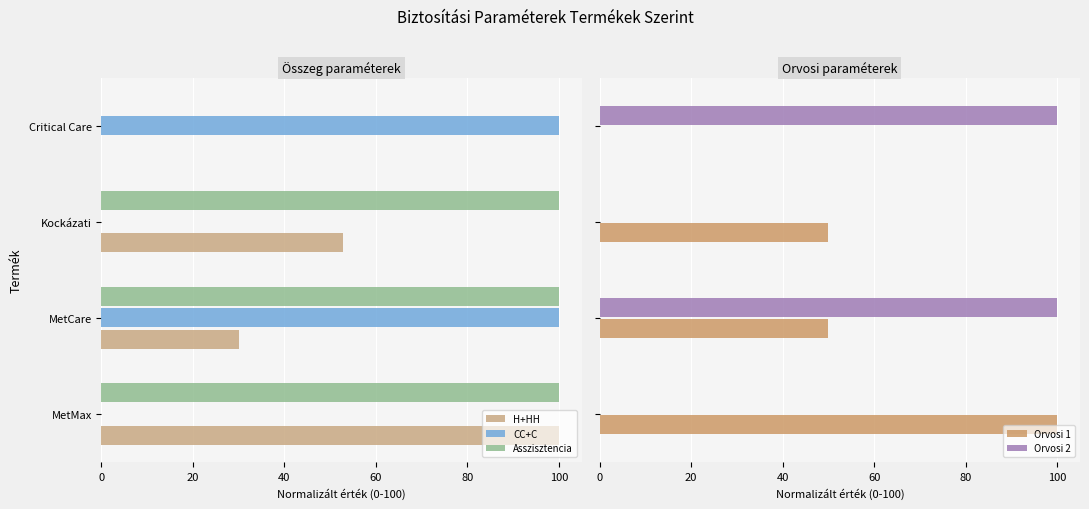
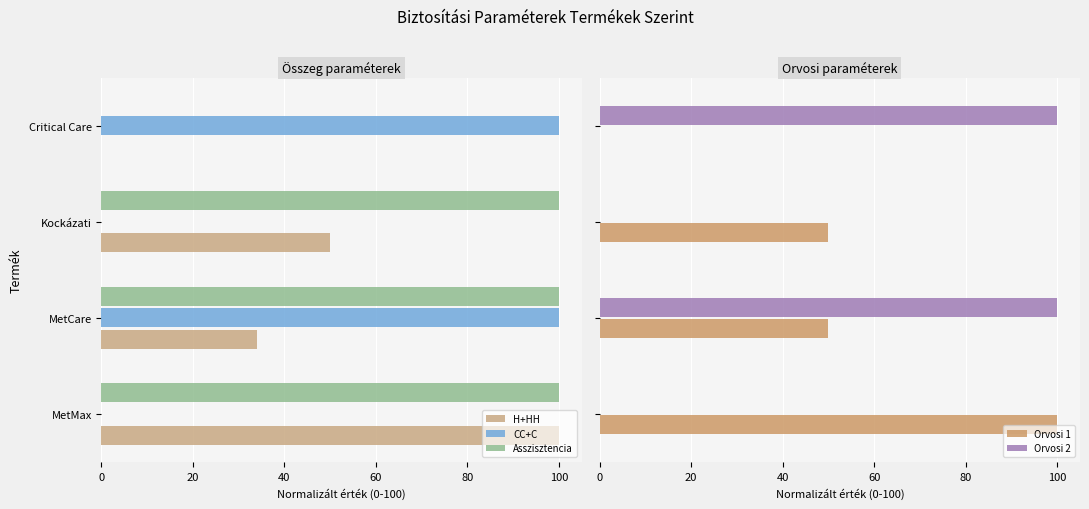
  {
    "Összeg paraméterek": {
      "H+HH": {
        "Critical Care": 0,
-       "Kockázati": 53,
-       "MetCare": 30
+       "Kockázati": 50,
+       "MetCare": 34
      },
      "CC+C": {
        "Critical Care": 100,
        "Kockázati": 0,
        "MetCare": 100,
        "MetMax": 0
      },
      "Asszisztencia": {
        "Critical Care": 0,
        "Kockázati": 100,
        "MetCare": 100,
        "MetMax": 100
      }
    }
  }
